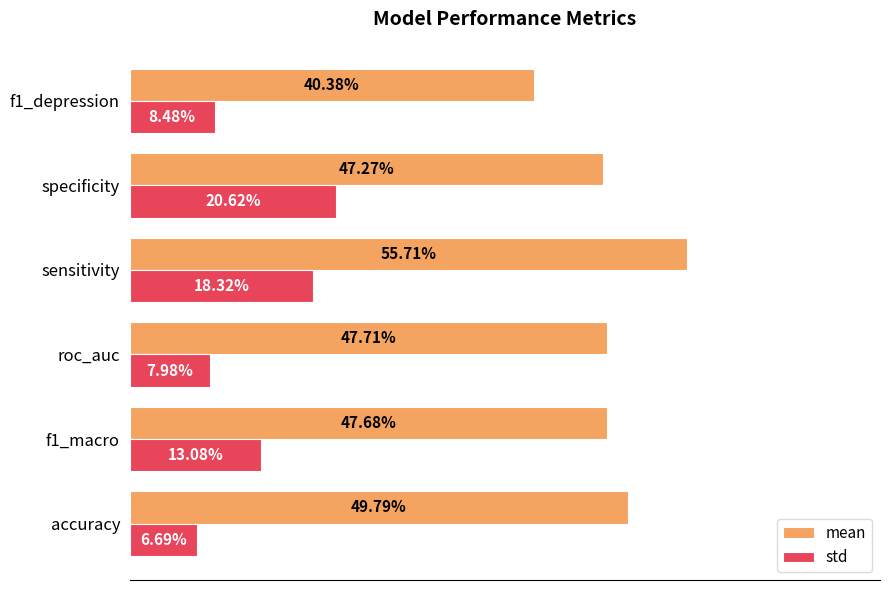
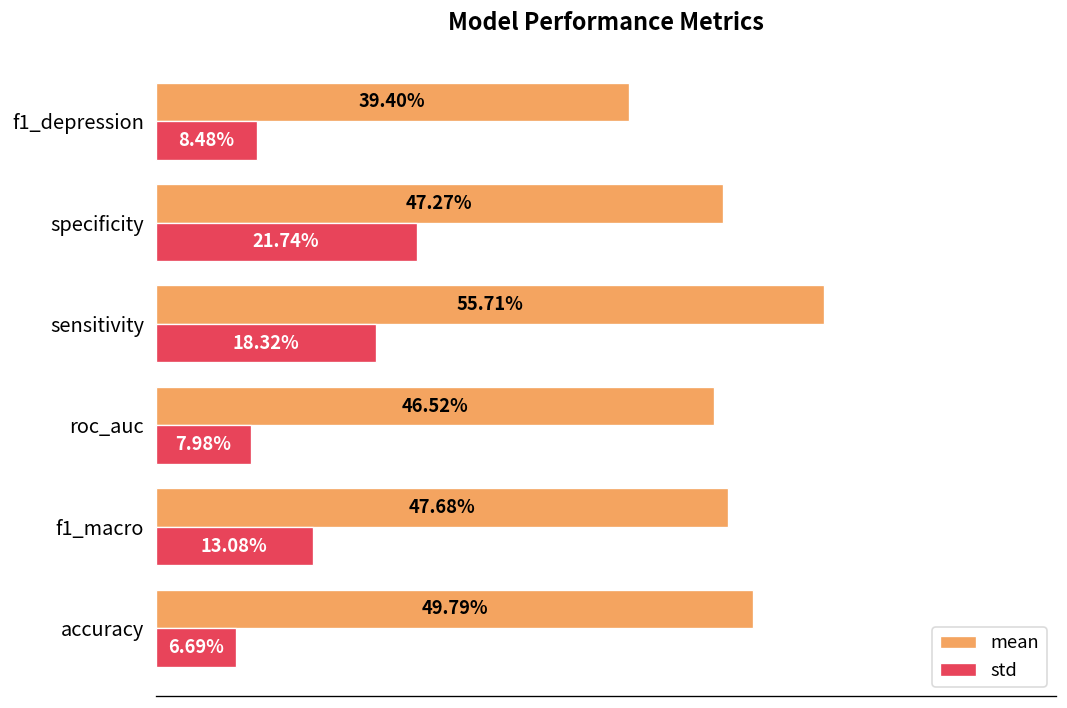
  {
    "mean": {
-     "f1_depression": "40.38%",
+     "f1_depression": "39.40%",
      "specificity": "47.27%",
      "sensitivity": "55.71%",
-     "roc_auc": "47.71%",
+     "roc_auc": "46.52%",
      "f1_macro": "47.68%",
      "accuracy": "49.79%"
    },
    "std": {
      "f1_depression": "8.48%",
-     "specificity": "20.62%",
+     "specificity": "21.74%",
      "sensitivity": "18.32%",
      "roc_auc": "7.98%",
      "f1_macro": "13.08%",
      "accuracy": "6.69%"
    }
  }
